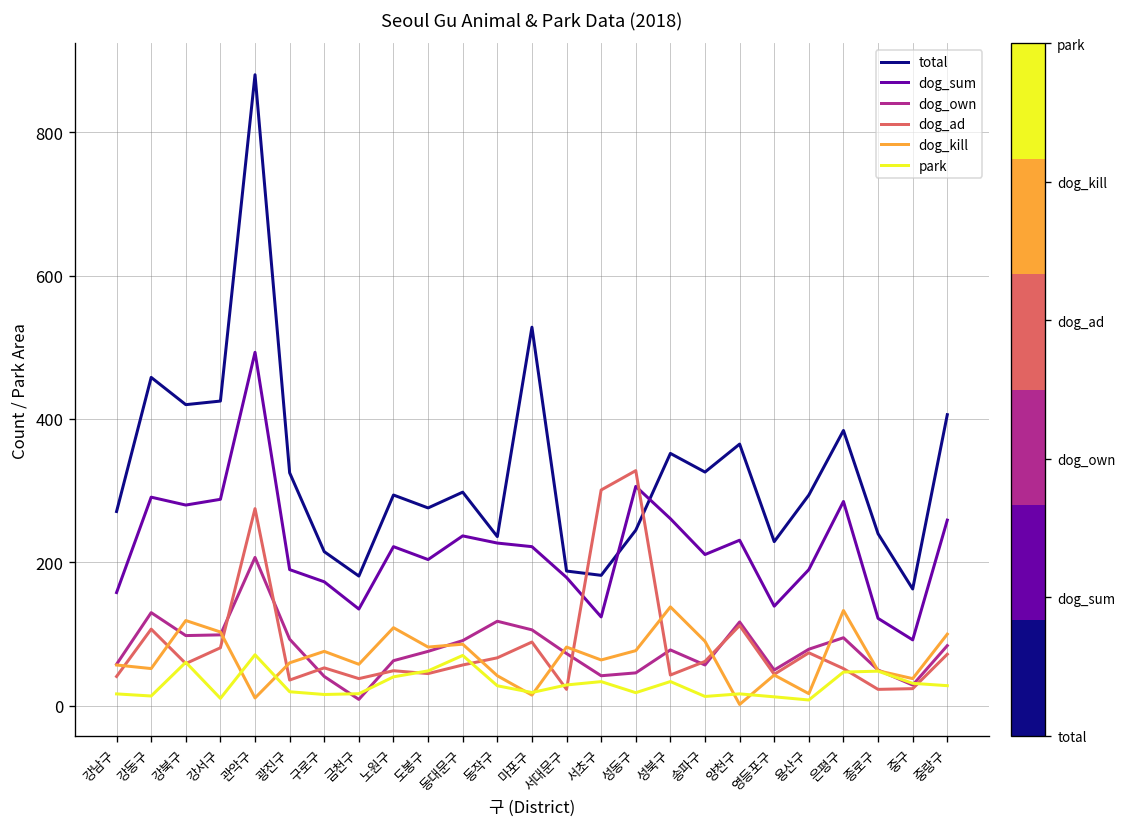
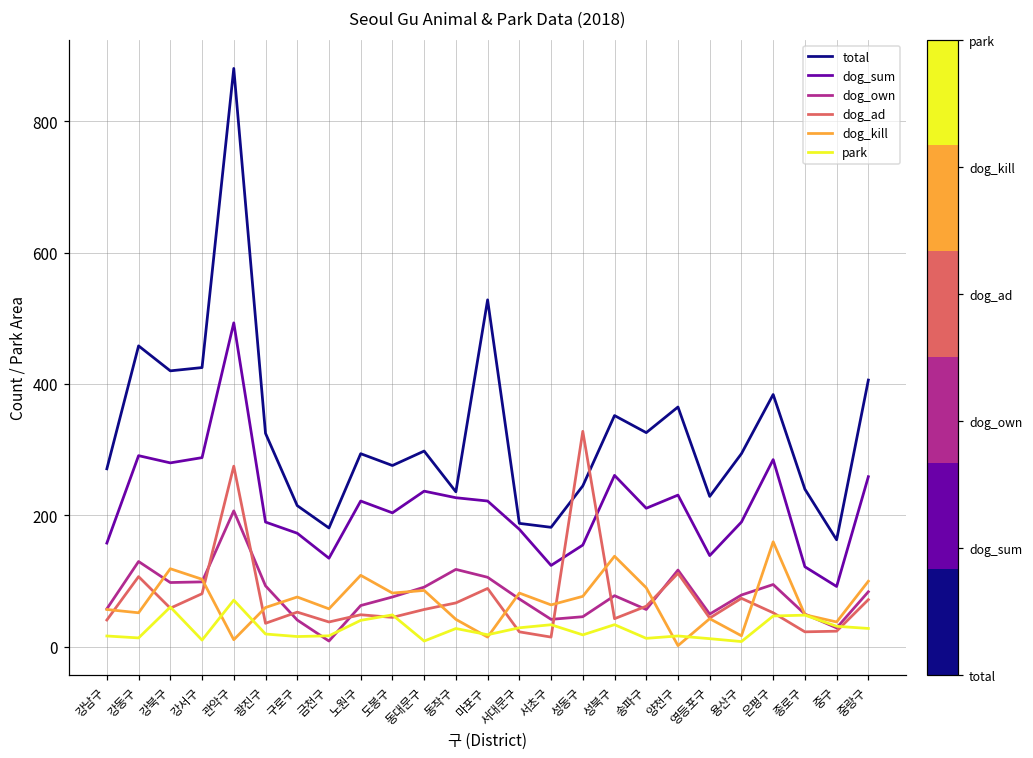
  {
    "total": {
      "강남구": 270,
      "강동구": 460,
      "강북구": 420,
      "강서구": 430,
      "관악구": 880,
      "광진구": 330,
      "구로구": 220,
      "금천구": 180,
      "노원구": 290,
      "도봉구": 280,
      "동대문구": 300,
      "동작구": 240,
      "마포구": 530,
      "서대문구": 190,
      "서초구": 180,
      "성동구": 250,
      "성북구": 350,
      "송파구": 330,
      "양천구": 370,
      "영등포구": 230,
      "용산구": 290,
      "은평구": 380,
      "종로구": 240,
      "중구": 160,
      "중랑구": 410
    },
    "dog_sum": {
      "강남구": 160,
      "강동구": 290,
      "강북구": 280,
      "강서구": 290,
      "관악구": 490,
      "광진구": 190,
      "구로구": 170,
      "금천구": 140,
      "노원구": 220,
      "도봉구": 200,
      "동대문구": 240,
      "동작구": 230,
      "마포구": 220,
      "서대문구": 180,
      "서초구": 120,
-     "성동구": 310,
+     "성동구": 160,
      "성북구": 260,
      "송파구": 210,
      "양천구": 230,
      "영등포구": 140,
      "용산구": 190,
      "은평구": 290,
      "종로구": 120,
      "중구": 90,
      "중랑구": 260
    },
    "dog_own": {
      "강동구": 130,
      "강북구": 100,
      "관악구": 210,
      "광진구": 90,
      "구로구": 40,
      "금천구": 10,
      "노원구": 60,
      "도봉구": 80,
      "동대문구": 90,
      "동작구": 120,
      "마포구": 110,
      "서대문구": 70,
      "서초구": 40,
      "성동구": 50,
      "성북구": 80,
      "송파구": 60,
      "양천구": 120,
      "영등포구": 50,
      "용산구": 80,
      "은평구": 100,
      "중랑구": 80
    },
    "dog_ad": {
      "강남구": 40,
      "강동구": 110,
      "강서구": 80,
      "관악구": 280,
      "광진구": 40,
      "구로구": 50,
      "금천구": 40,
      "노원구": 50,
      "동대문구": 60,
      "동작구": 70,
      "마포구": 90,
      "서대문구": 20,
-     "서초구": 300,
+     "서초구": 20,
      "성동구": 330,
      "성북구": 40,
      "송파구": 60,
      "양천구": 110,
      "용산구": 70,
      "은평구": 50,
      "종로구": 20,
      "중구": 20,
      "중랑구": 70
    },
    "dog_kill": {
      "강동구": 50,
      "강북구": 120,
      "관악구": 10,
      "광진구": 60,
      "구로구": 80,
      "금천구": 60,
      "노원구": 110,
      "도봉구": 80,
      "동대문구": 90,
      "동작구": 40,
      "서대문구": 80,
      "서초구": 60,
      "성동구": 80,
      "성북구": 140,
      "송파구": 90,
      "양천구": 0,
      "용산구": 20,
-     "은평구": 130,
+     "은평구": 160,
      "중구": 40,
      "중랑구": 100
    },
    "park": {
      "강남구": 20,
      "강동구": 10,
      "강서구": 10,
      "관악구": 70,
      "광진구": 20,
      "구로구": 20,
      "금천구": 20,
      "노원구": 40,
-     "동대문구": 70,
+     "동대문구": 10,
      "동작구": 30,
      "서대문구": 30,
      "서초구": 30,
      "성동구": 20,
      "성북구": 30,
      "송파구": 10,
      "양천구": 20,
      "영등포구": 10,
      "용산구": 10,
      "은평구": 50,
      "중랑구": 30
    }
  }
